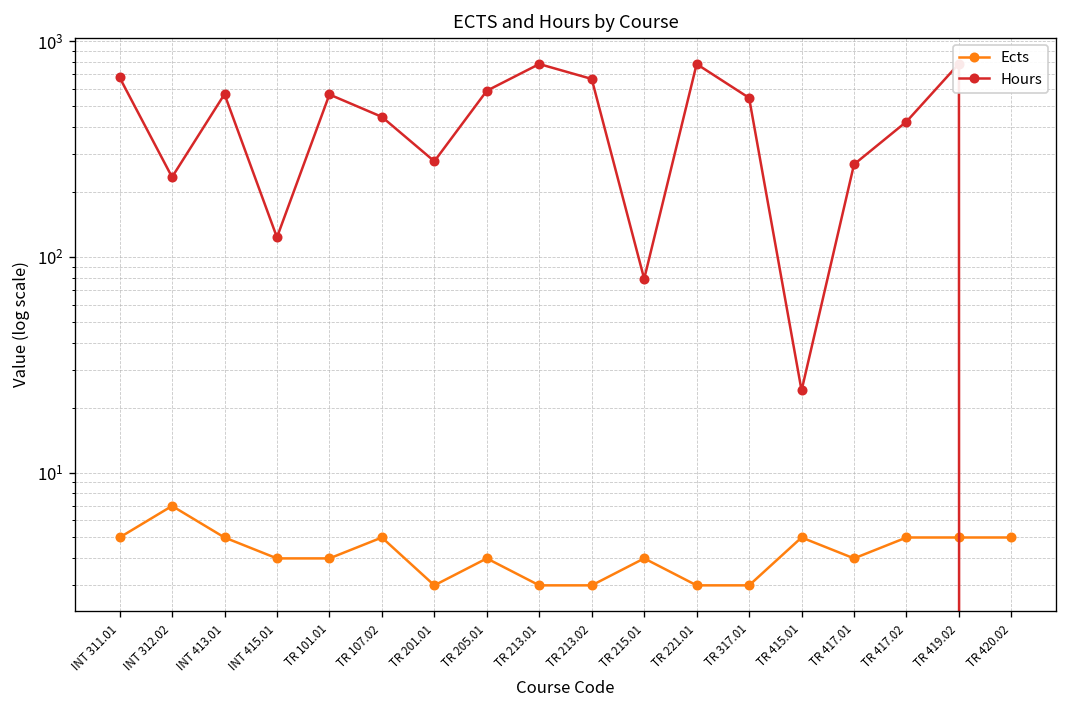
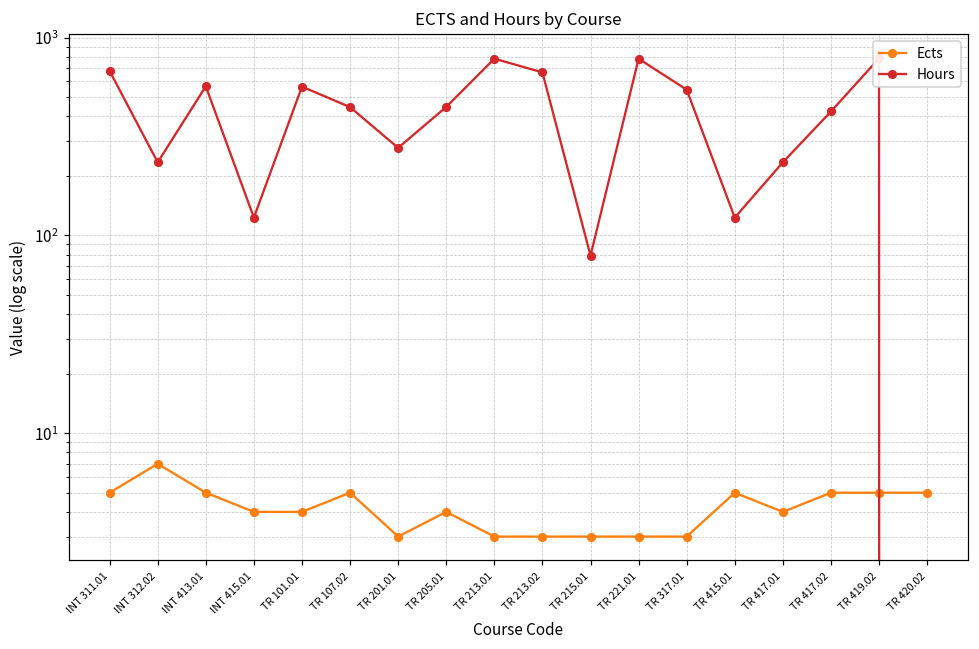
  {
    "Ects": {
      "INT 311.01": 5,
      "INT 312.02": 7,
      "INT 413.01": 5,
      "INT 415.01": 4,
      "TR 101.01": 4,
      "TR 107.02": 5,
      "TR 201.01": 3,
      "TR 205.01": 4,
      "TR 213.01": 3,
      "TR 213.02": 3,
-     "TR 215.01": 4,
+     "TR 215.01": 3,
      "TR 221.01": 3,
      "TR 317.01": 3,
      "TR 415.01": 5,
      "TR 417.01": 4,
      "TR 417.02": 5,
      "TR 419.02": 5,
      "TR 420.02": 5
    },
    "Hours": {
      "INT 311.01": 680,
      "INT 312.02": 230,
      "INT 413.01": 570,
      "INT 415.01": 120,
      "TR 101.01": 570,
      "TR 107.02": 450,
      "TR 201.01": 280,
-     "TR 205.01": 590,
+     "TR 205.01": 450,
      "TR 213.01": 800,
      "TR 213.02": 670,
      "TR 215.01": 80,
      "TR 221.01": 800,
      "TR 317.01": 550,
-     "TR 415.01": 24,
-     "TR 417.01": 270,
+     "TR 415.01": 120,
+     "TR 417.01": 230,
      "TR 417.02": 420
    }
  }
